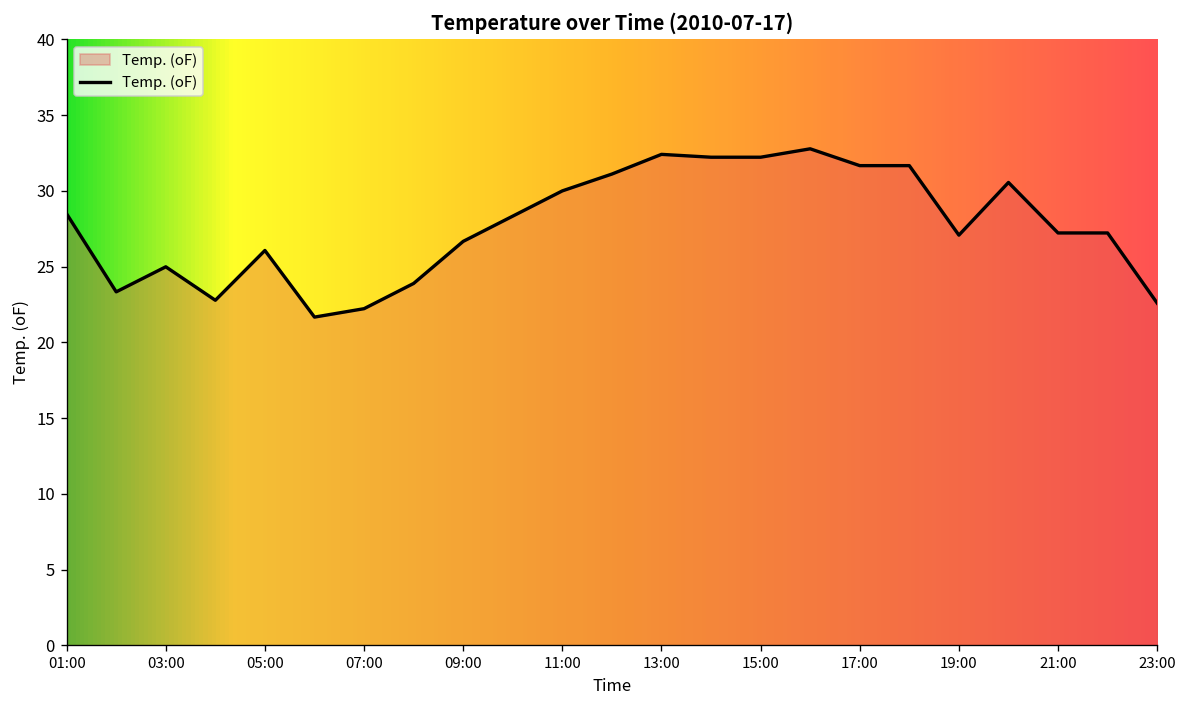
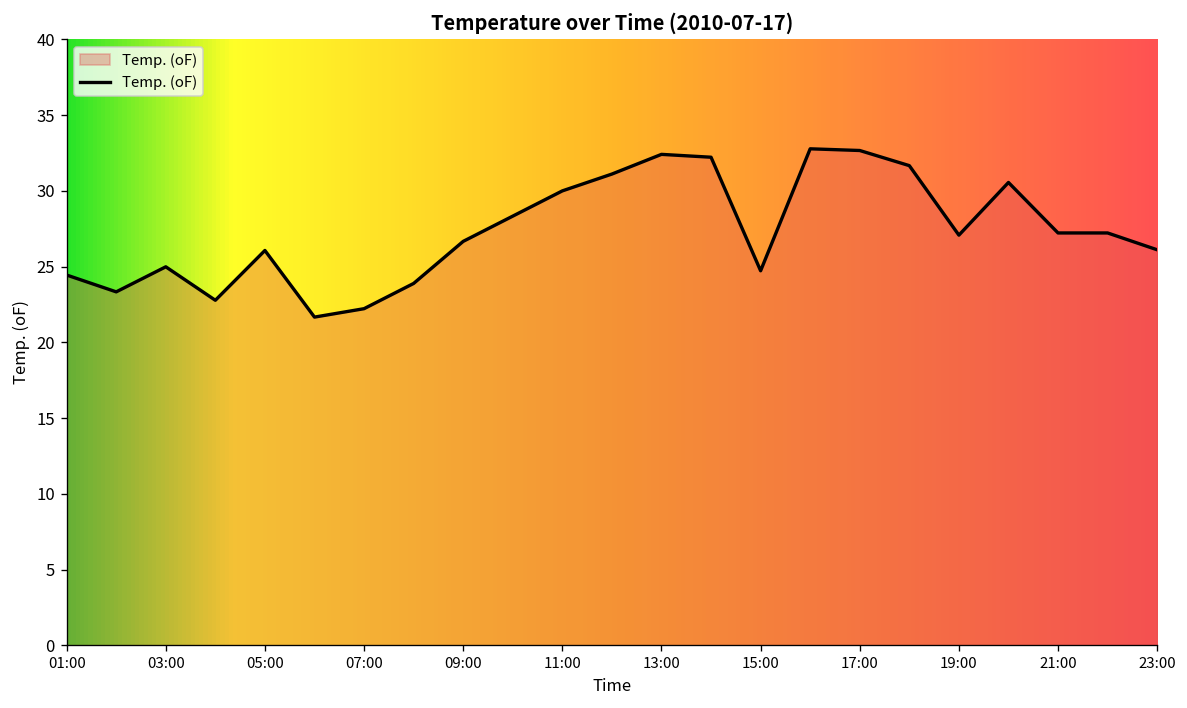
  {
-   "01:00": 28.5,
+   "01:00": 24.4,
    "03:00": 25.0,
    "05:00": 26.1,
    "07:00": 22.2,
    "09:00": 26.7,
    "11:00": 30.0,
    "13:00": 32.4,
-   "15:00": 32.2,
-   "17:00": 31.7,
+   "15:00": 24.7,
+   "17:00": 32.7,
    "19:00": 27.1,
    "21:00": 27.2,
-   "23:00": 22.6
+   "23:00": 26.1
  }
